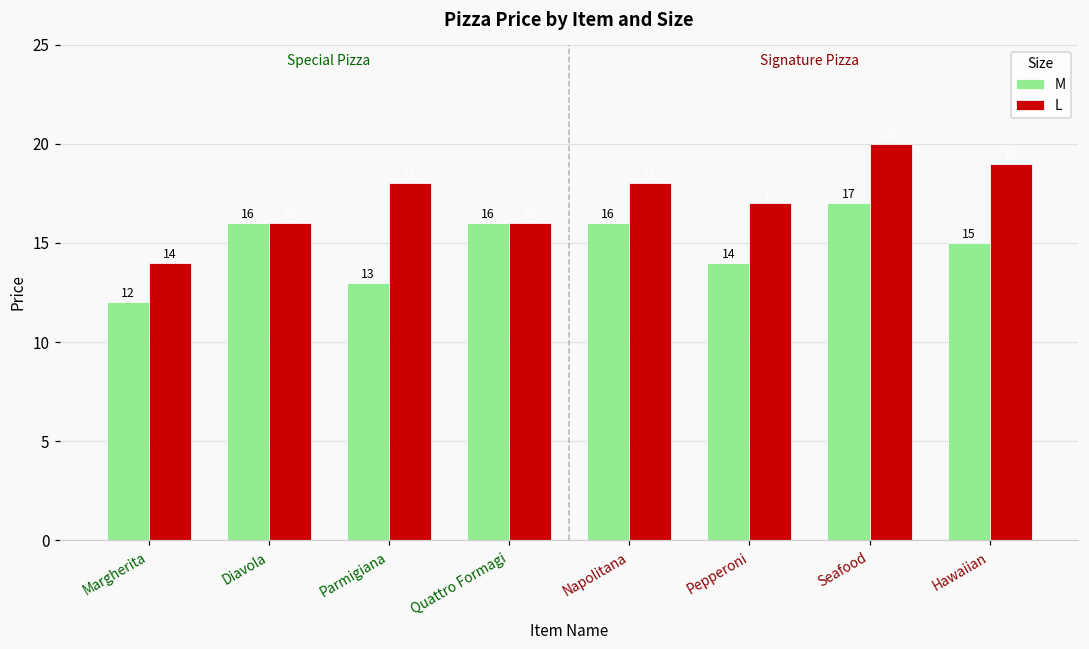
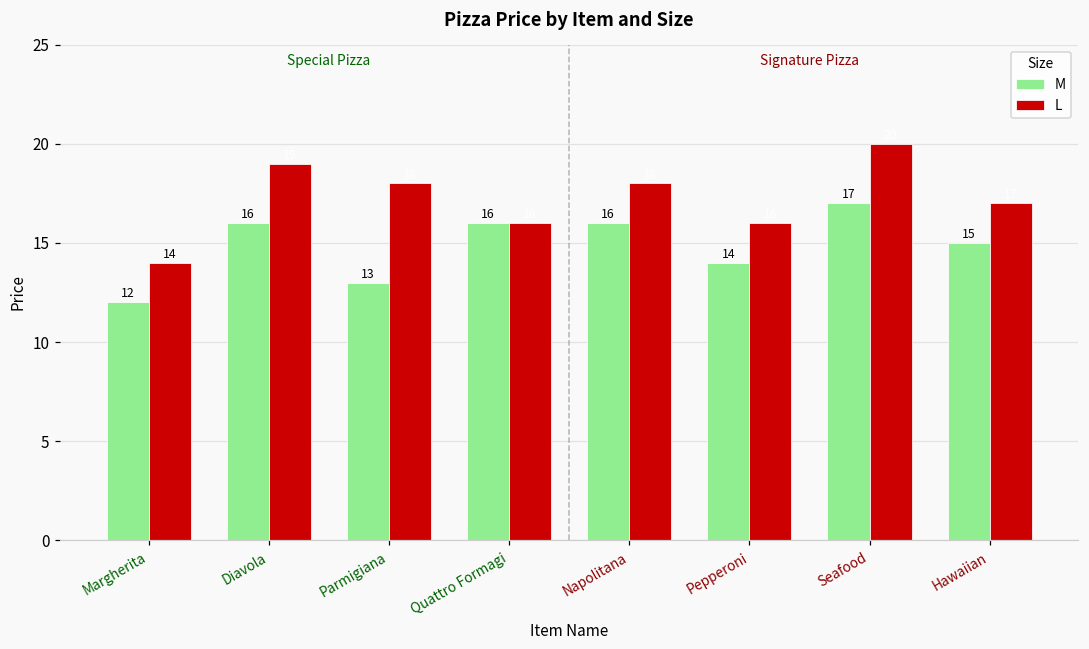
  {
    "M": {
      "Margherita": 12,
      "Diavola": 16,
      "Parmigiana": 13,
      "Quattro Formagi": 16,
      "Napolitana": 16,
      "Pepperoni": 14,
      "Seafood": 17,
      "Hawaiian": 15
    },
    "L": {
-     "Diavola": 16,
+     "Diavola": 19,
      "Parmigiana": 18,
      "Napolitana": 18,
-     "Pepperoni": 17,
+     "Pepperoni": 16,
      "Seafood": 20,
-     "Hawaiian": 19
+     "Hawaiian": 17
    }
  }
